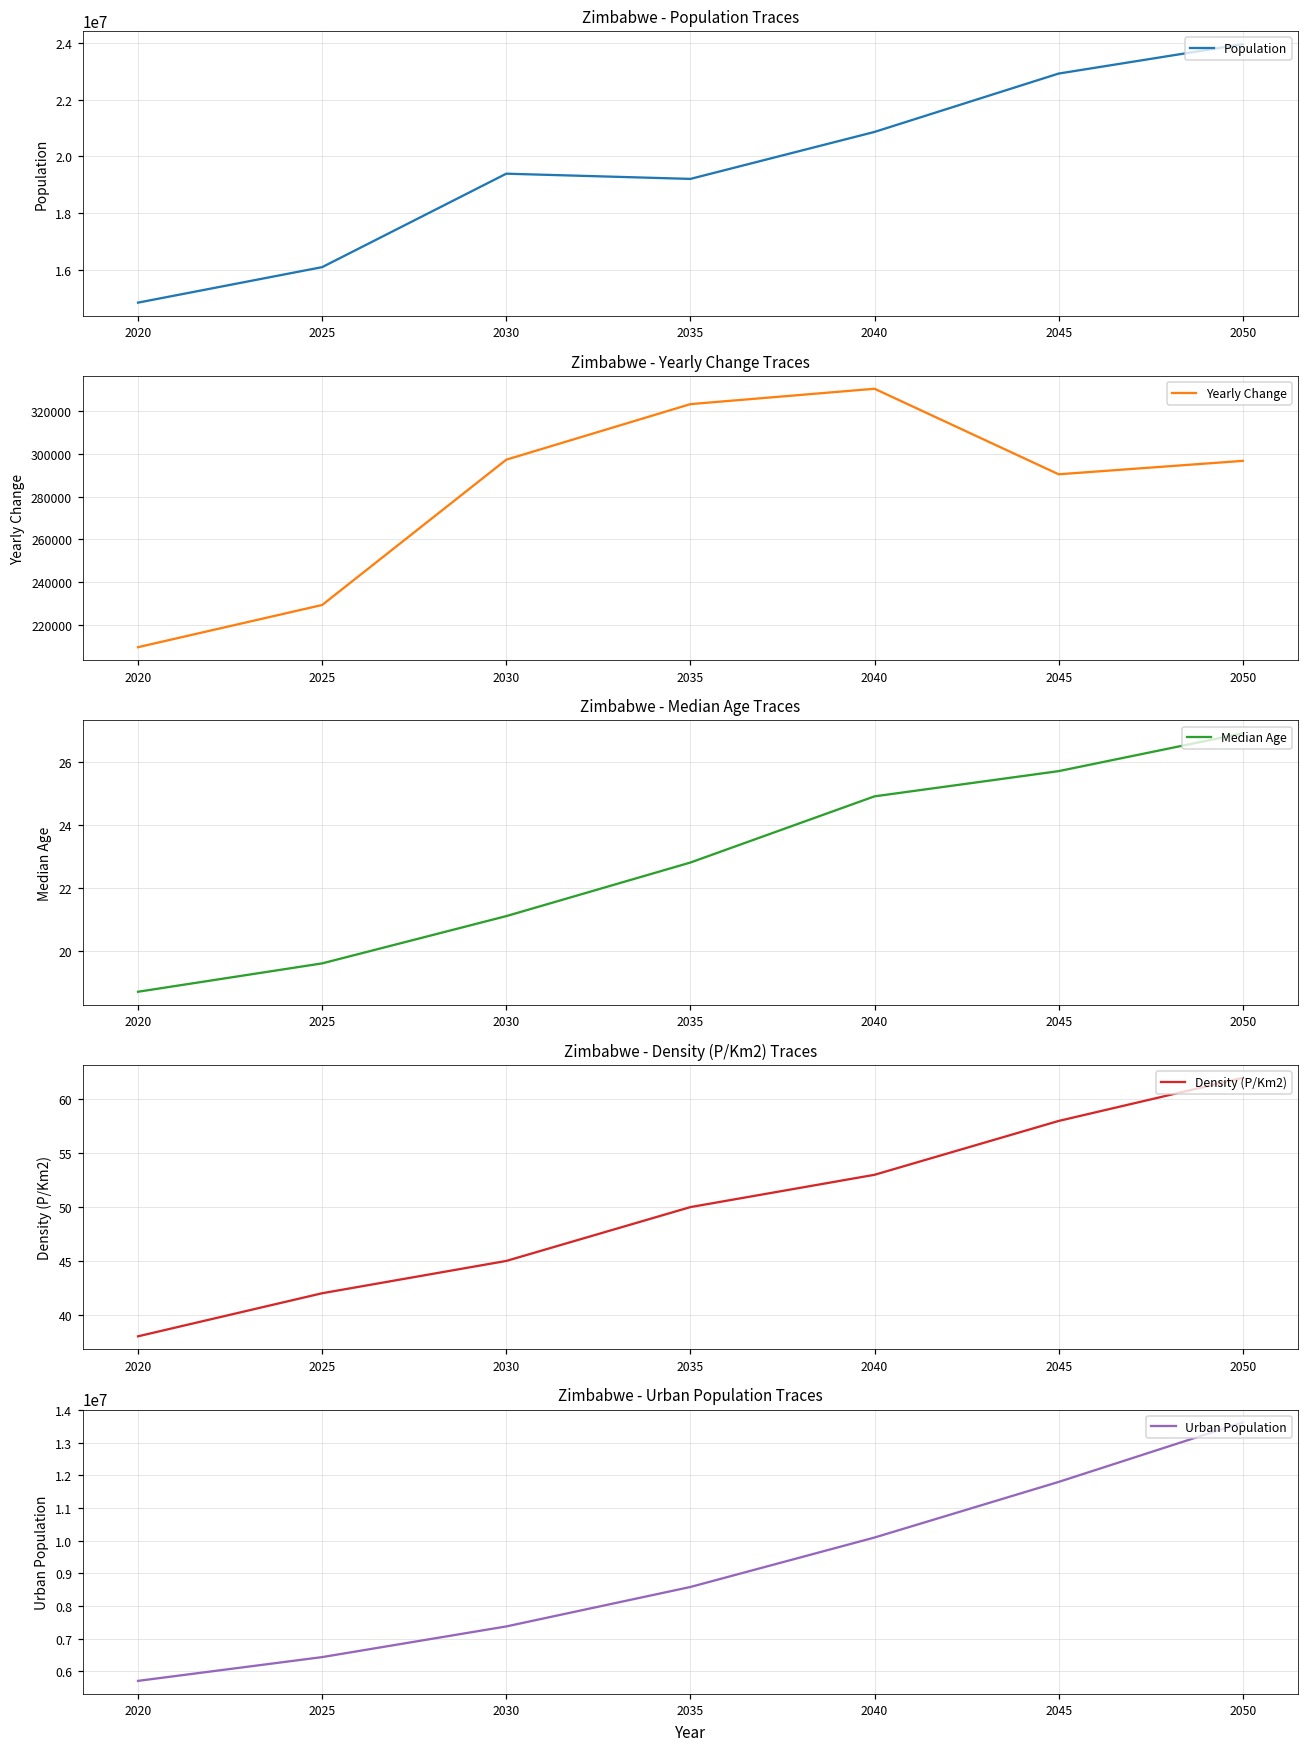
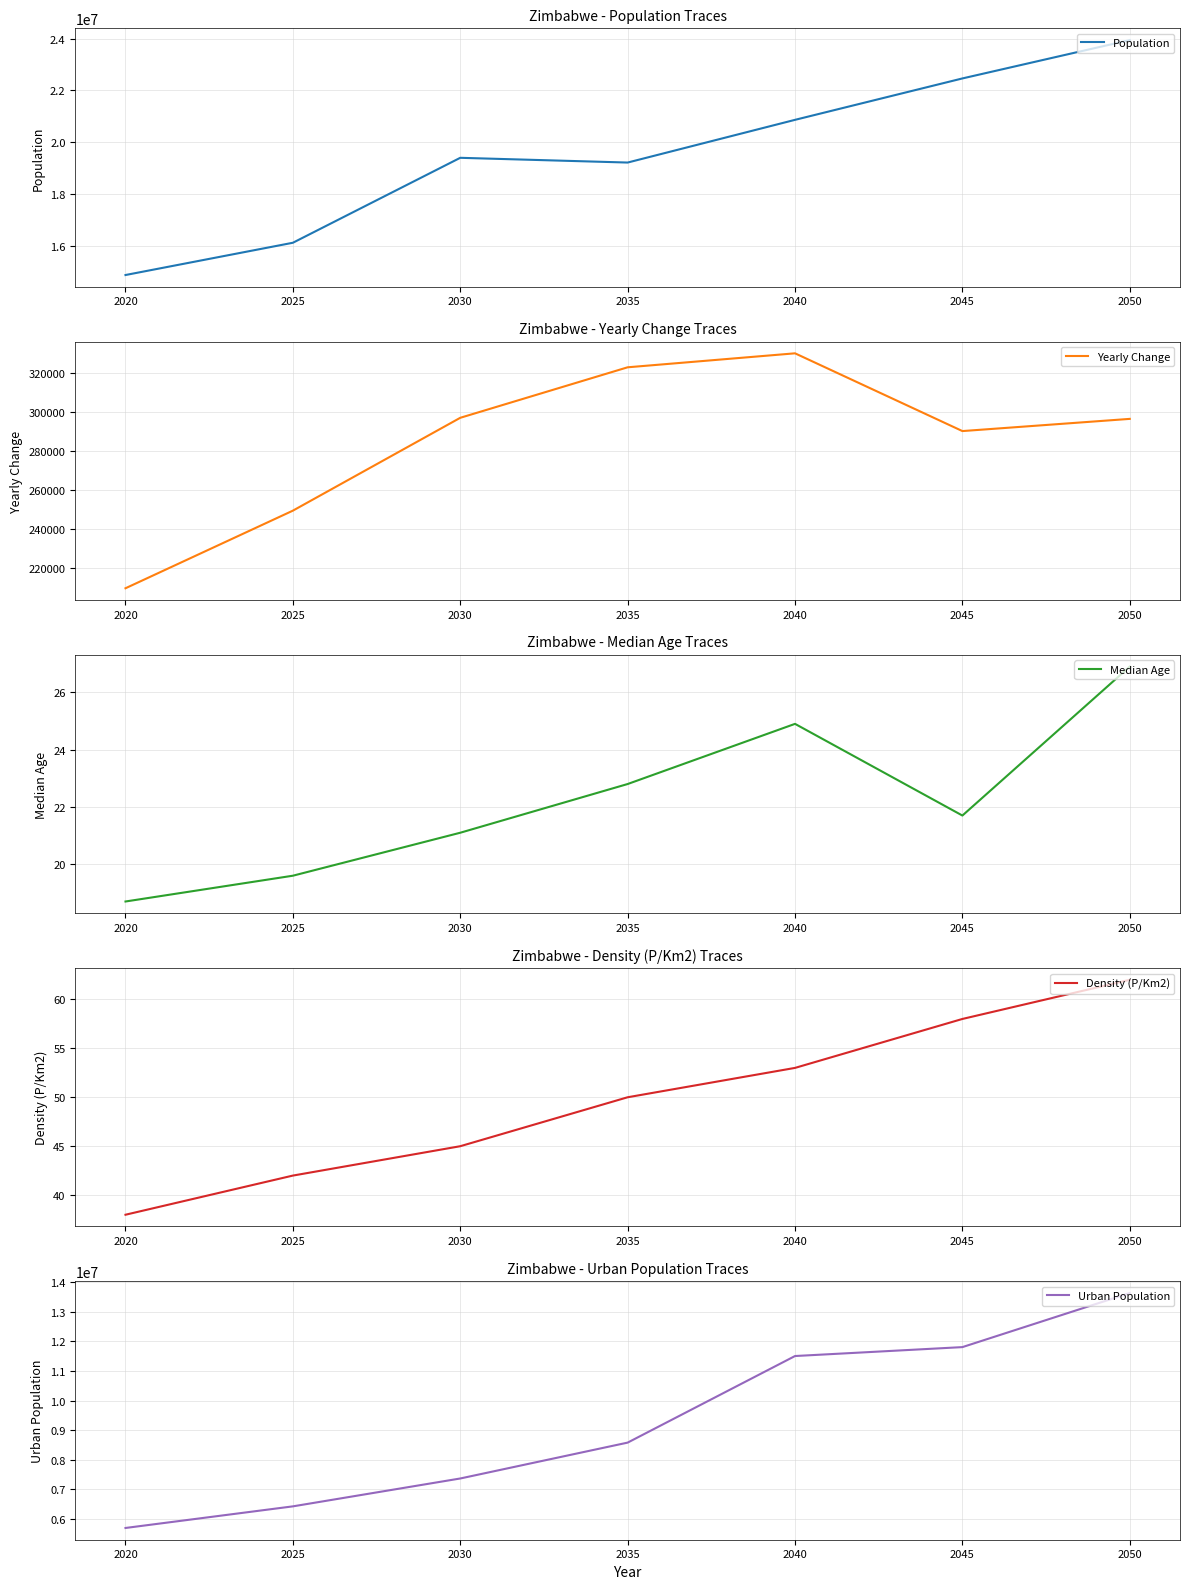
  {
    "Zimbabwe - Population Traces": {
      "2020": 14900000,
      "2025": 16100000,
      "2030": 19400000,
      "2035": 19200000,
      "2040": 20900000,
-     "2045": 22900000
+     "2045": 22500000
    },
    "Zimbabwe - Yearly Change Traces": {
      "2020": 210000,
-     "2025": 229000,
+     "2025": 250000,
      "2030": 297000,
      "2035": 323000,
      "2040": 330000,
      "2045": 290000,
      "2050": 297000
    },
    "Zimbabwe - Median Age Traces": {
      "2020": 18.7,
      "2025": 19.6,
      "2030": 21.1,
      "2035": 22.8,
      "2040": 24.9,
-     "2045": 25.7
+     "2045": 21.7
    },
    "Zimbabwe - Density (P/Km2) Traces": {
      "2020": 38,
      "2025": 42,
      "2030": 45,
      "2035": 50,
      "2040": 53,
      "2045": 58
    },
    "Zimbabwe - Urban Population Traces": {
      "2020": 5700000,
      "2025": 6400000,
      "2030": 7400000,
      "2035": 8600000,
-     "2040": 10100000,
+     "2040": 11500000,
      "2045": 11800000
    }
  }
